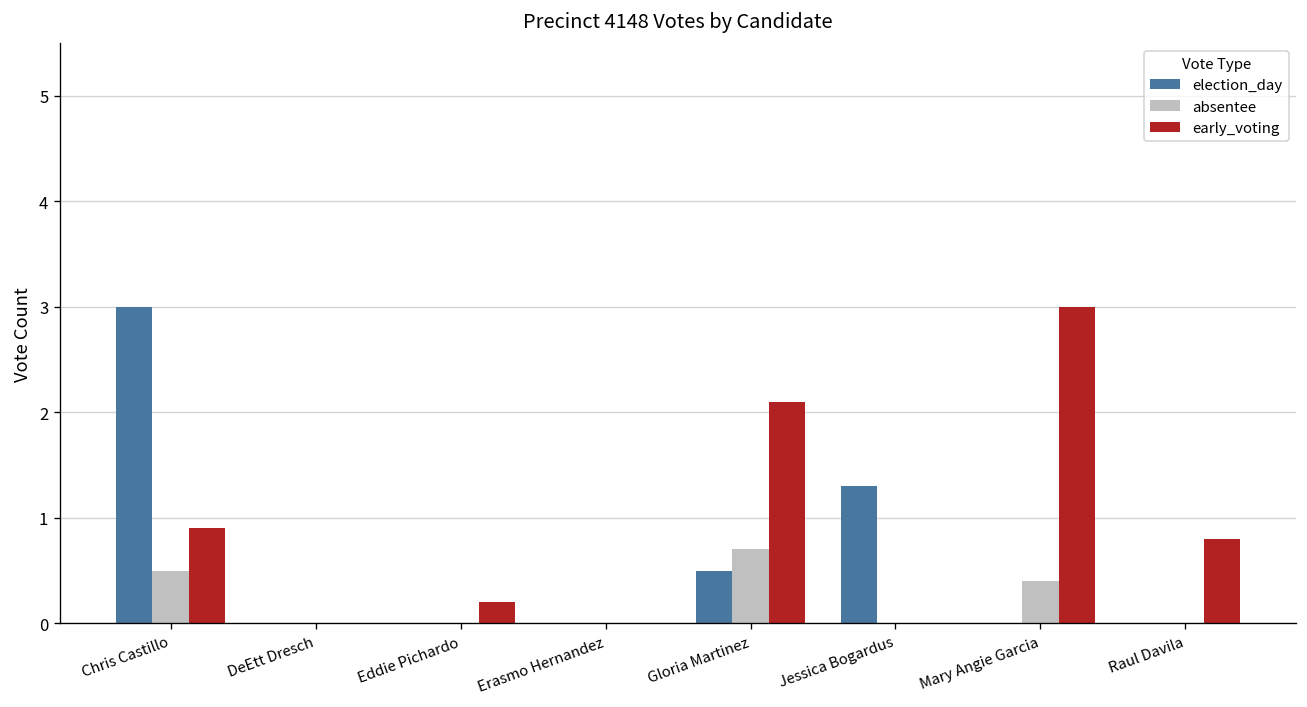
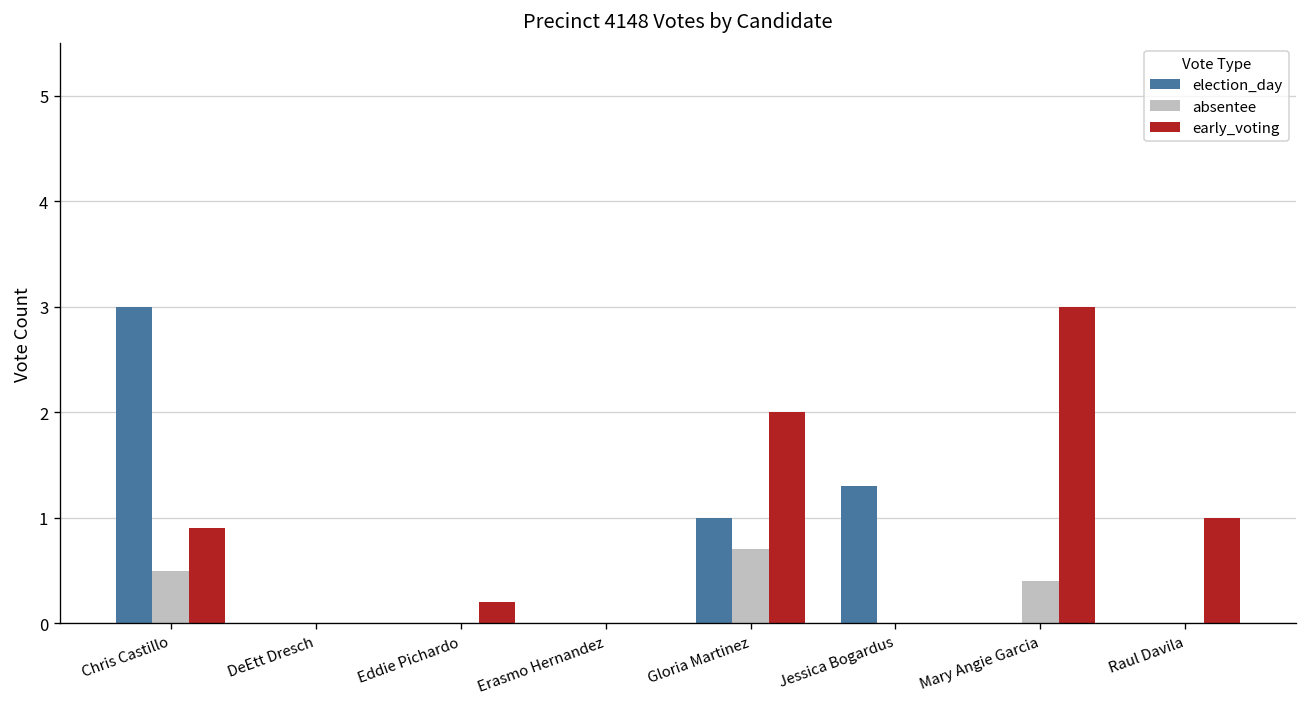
  {
    "election_day": {
      "Chris Castillo": 3.0,
      "DeEtt Dresch": 0.0,
      "Eddie Pichardo": 0.0,
      "Erasmo Hernandez": 0.0,
-     "Gloria Martinez": 0.5,
+     "Gloria Martinez": 1.0,
      "Jessica Bogardus": 1.3,
      "Mary Angie Garcia": 0.0,
      "Raul Davila": 0.0
    },
    "absentee": {
      "Chris Castillo": 0.5,
      "DeEtt Dresch": 0.0,
      "Eddie Pichardo": 0.0,
      "Erasmo Hernandez": 0.0,
      "Gloria Martinez": 0.7,
      "Jessica Bogardus": 0.0,
      "Mary Angie Garcia": 0.4,
      "Raul Davila": 0.0
    },
    "early_voting": {
      "Chris Castillo": 0.9,
      "DeEtt Dresch": 0.0,
      "Eddie Pichardo": 0.2,
      "Erasmo Hernandez": 0.0,
-     "Gloria Martinez": 2.1,
+     "Gloria Martinez": 2.0,
      "Jessica Bogardus": 0.0,
      "Mary Angie Garcia": 3.0,
-     "Raul Davila": 0.8
+     "Raul Davila": 1.0
    }
  }
